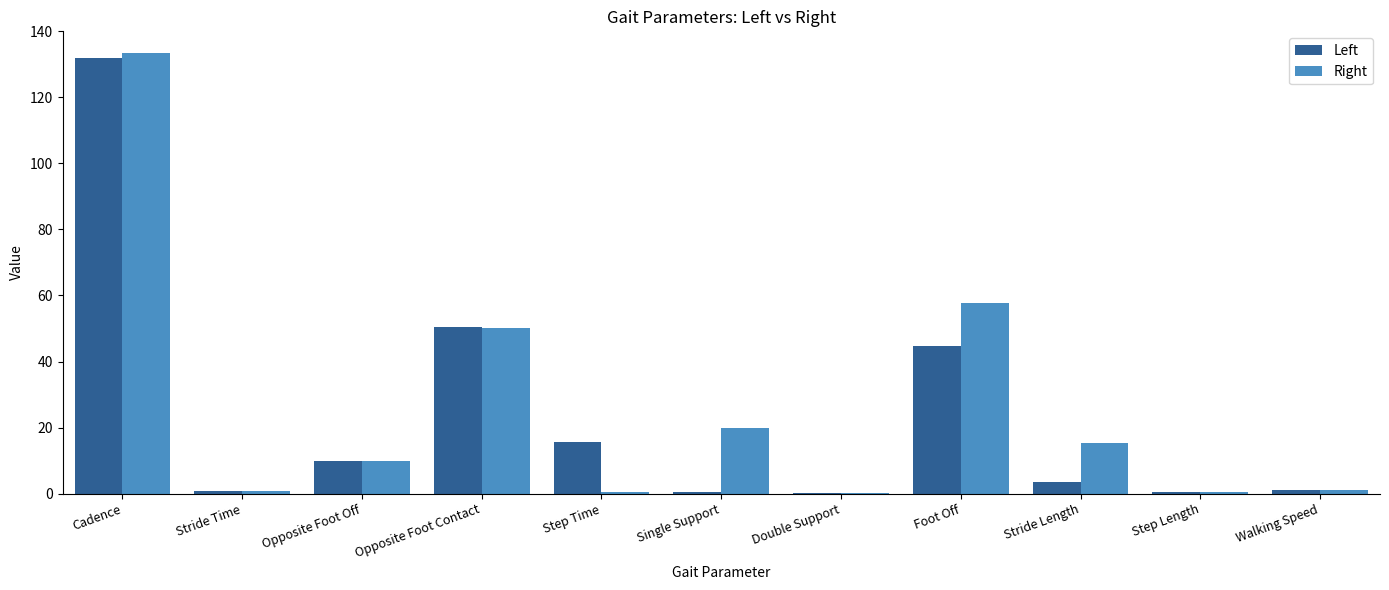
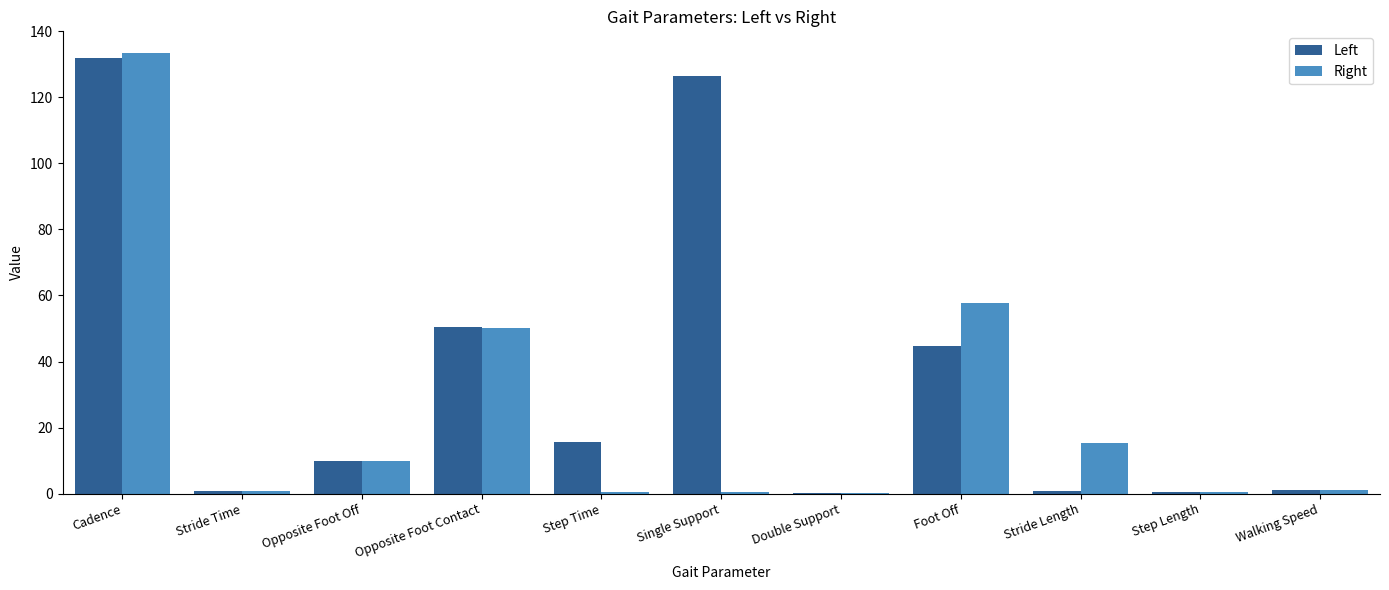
  {
    "Left": {
      "Cadence": 132,
      "Stride Time": 1,
      "Opposite Foot Off": 10,
      "Opposite Foot Contact": 51,
      "Step Time": 16,
-     "Single Support": 0,
+     "Single Support": 127,
      "Foot Off": 45,
-     "Stride Length": 3,
+     "Stride Length": 1,
      "Walking Speed": 1
    },
    "Right": {
      "Cadence": 133,
      "Stride Time": 1,
      "Opposite Foot Off": 10,
      "Opposite Foot Contact": 50,
-     "Single Support": 20,
+     "Single Support": 0,
      "Foot Off": 58,
      "Stride Length": 15,
      "Walking Speed": 1
    }
  }
